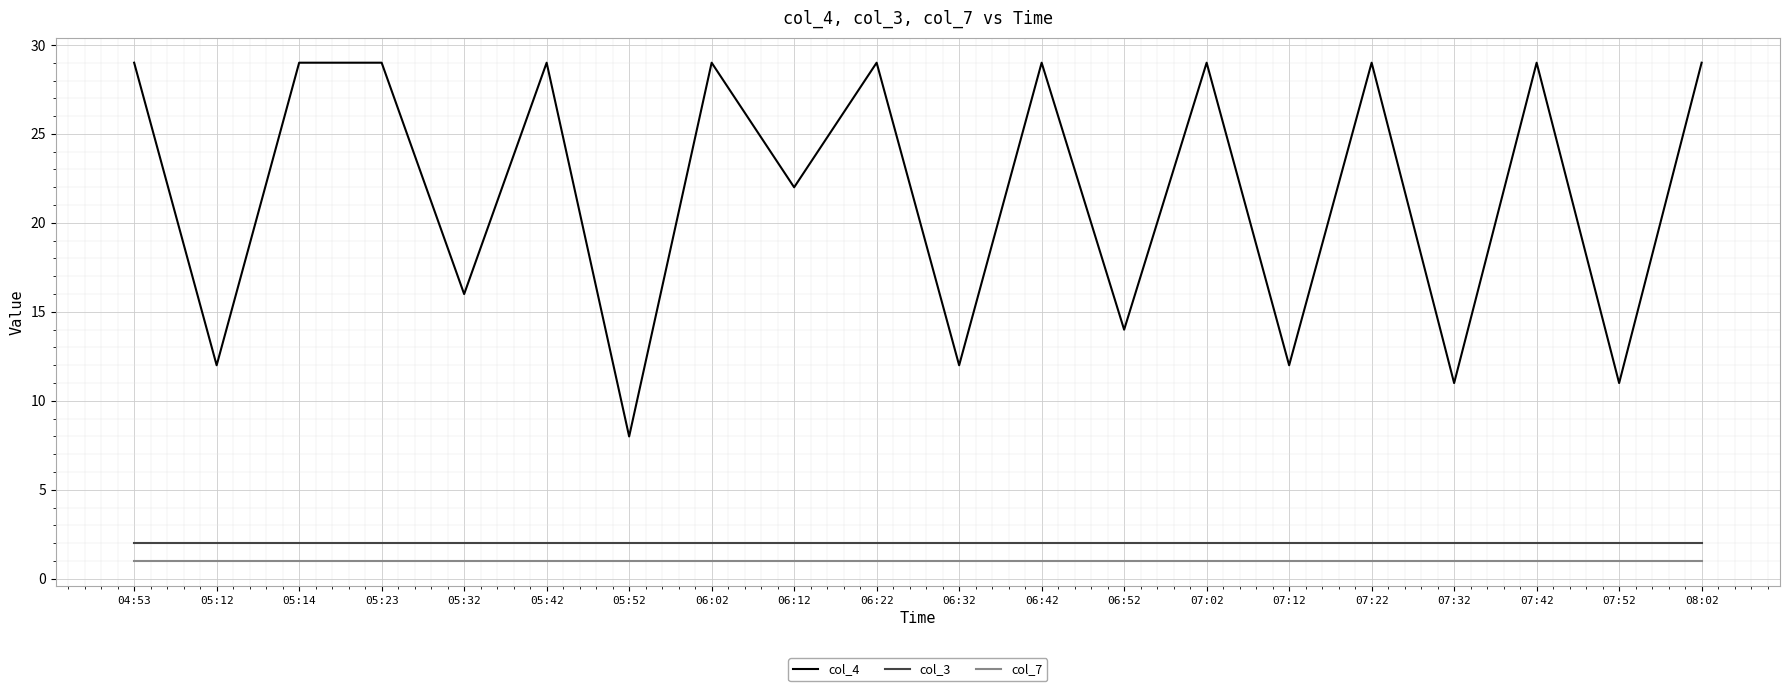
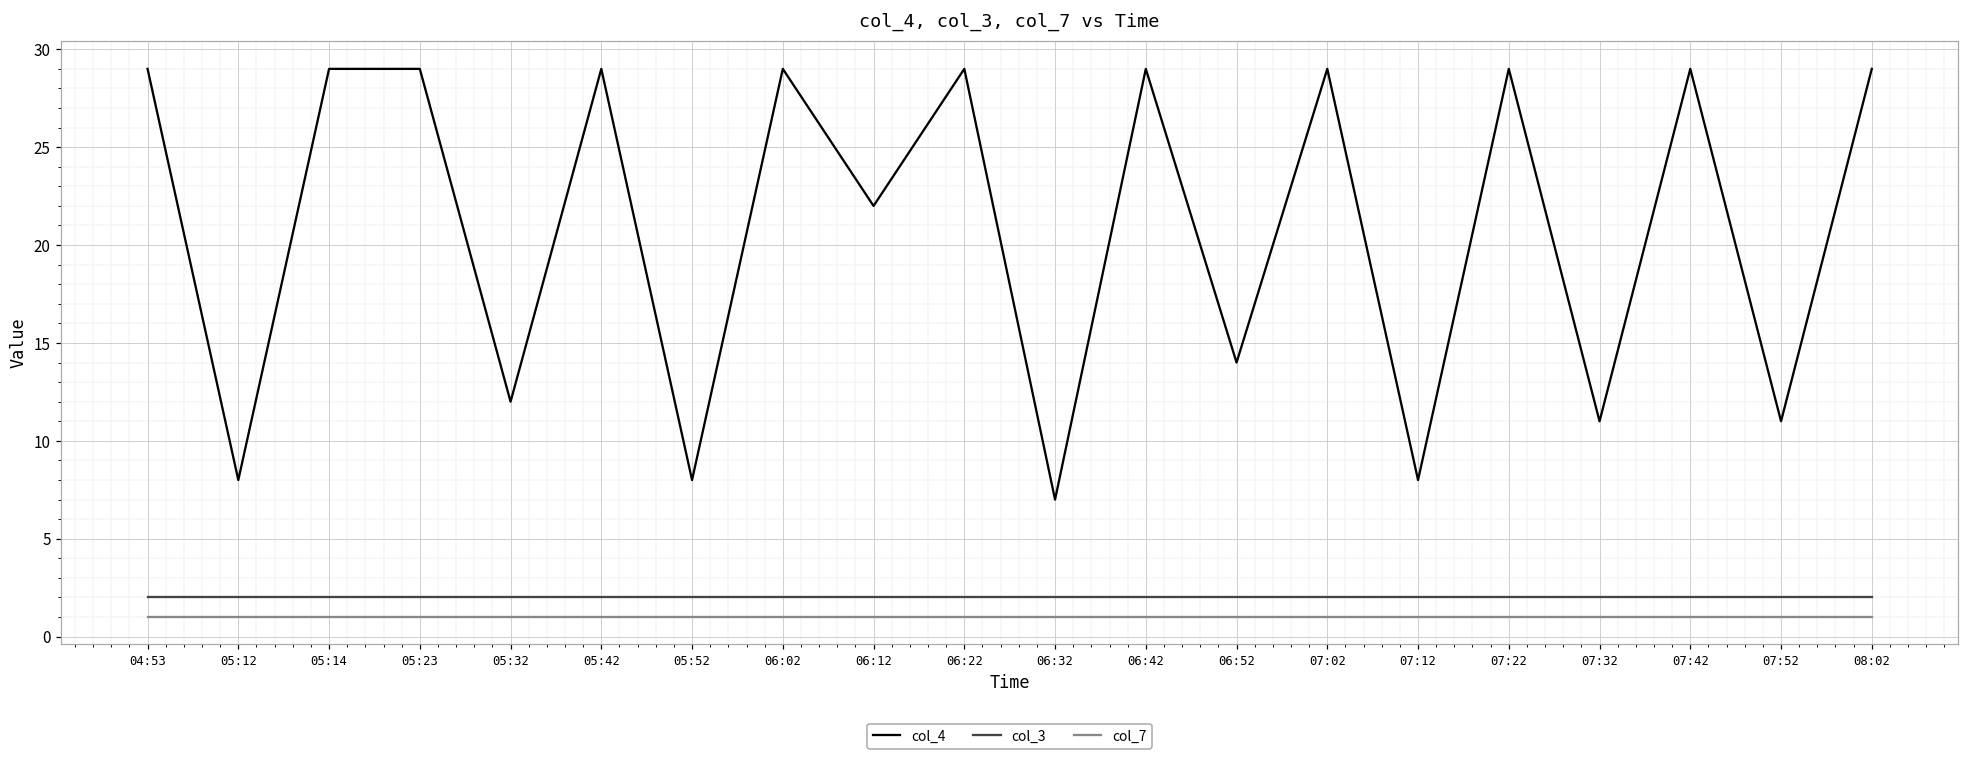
  {
    "col_4": {
      "04:53": 29,
-     "05:12": 12,
+     "05:12": 8,
      "05:14": 29,
      "05:23": 29,
-     "05:32": 16,
+     "05:32": 12,
      "05:42": 29,
      "05:52": 8,
      "06:02": 29,
      "06:12": 22,
      "06:22": 29,
-     "06:32": 12,
+     "06:32": 7,
      "06:42": 29,
      "06:52": 14,
      "07:02": 29,
-     "07:12": 12,
+     "07:12": 8,
      "07:22": 29,
      "07:32": 11,
      "07:42": 29,
      "07:52": 11,
      "08:02": 29
    },
    "col_3": {
      "04:53": 2,
      "05:12": 2,
      "05:14": 2,
      "05:23": 2,
      "05:32": 2,
      "05:42": 2,
      "05:52": 2,
      "06:02": 2,
      "06:12": 2,
      "06:22": 2,
      "06:32": 2,
      "06:42": 2,
      "06:52": 2,
      "07:02": 2,
      "07:12": 2,
      "07:22": 2,
      "07:32": 2,
      "07:42": 2,
      "07:52": 2,
      "08:02": 2
    },
    "col_7": {
      "04:53": 1,
      "05:12": 1,
      "05:14": 1,
      "05:23": 1,
      "05:32": 1,
      "05:42": 1,
      "05:52": 1,
      "06:02": 1,
      "06:12": 1,
      "06:22": 1,
      "06:32": 1,
      "06:42": 1,
      "06:52": 1,
      "07:02": 1,
      "07:12": 1,
      "07:22": 1,
      "07:32": 1,
      "07:42": 1,
      "07:52": 1,
      "08:02": 1
    }
  }
